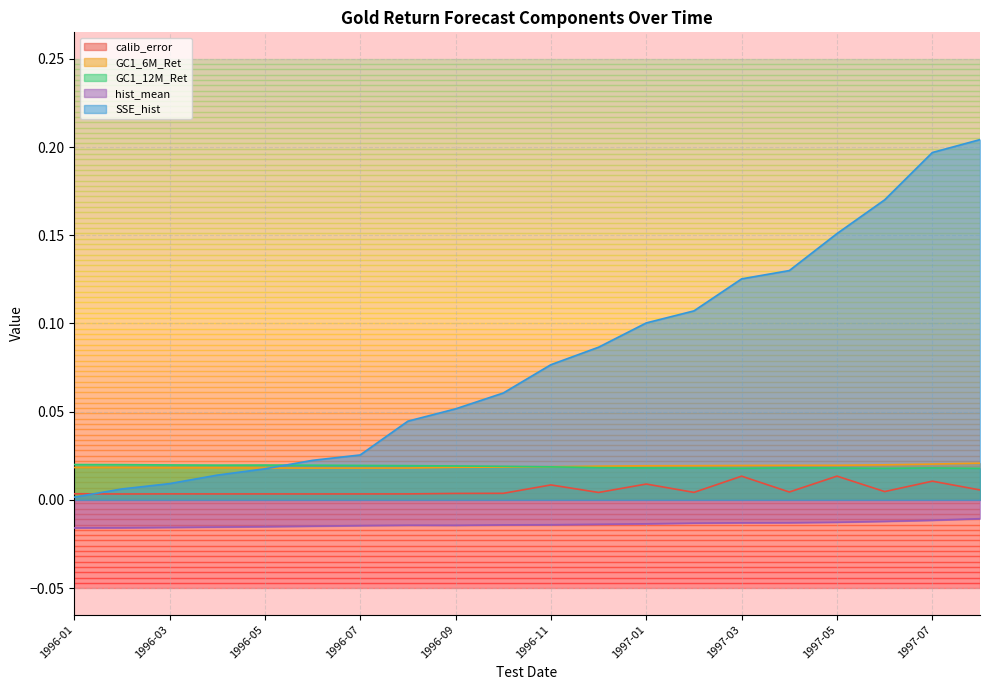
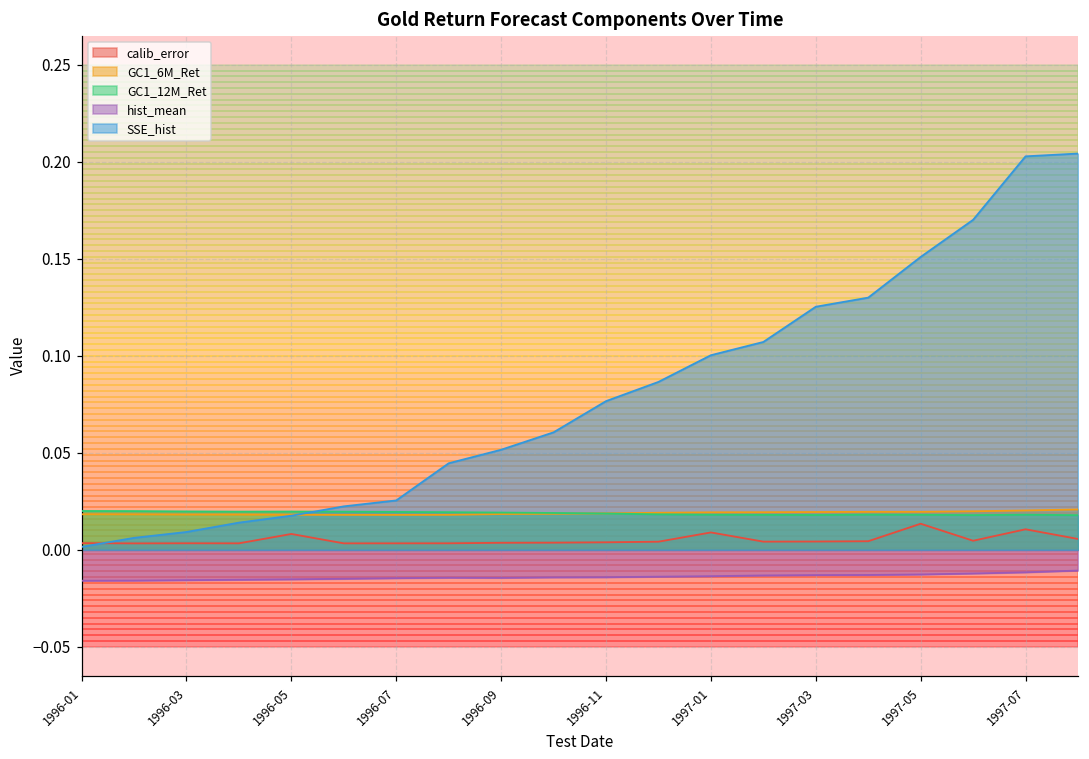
  {
    "calib_error": {
      "1996-01": 0.003,
      "1996-03": 0.003,
-     "1996-05": 0.003,
+     "1996-05": 0.008,
      "1996-07": 0.003,
      "1996-09": 0.004,
-     "1996-11": 0.008,
+     "1996-11": 0.004,
      "1997-01": 0.009,
-     "1997-03": 0.013,
+     "1997-03": 0.004,
      "1997-05": 0.013,
      "1997-07": 0.011
    },
    "GC1_6M_Ret": {
      "1996-01": 0.018,
      "1996-03": 0.018,
      "1996-07": 0.018,
      "1997-03": 0.020,
      "1997-05": 0.020,
      "1997-07": 0.020
    },
    "GC1_12M_Ret": {
      "1996-01": 0.020,
      "1996-03": 0.020,
      "1996-05": 0.020,
      "1996-07": 0.020,
      "1997-03": 0.018,
      "1997-05": 0.018,
      "1997-07": 0.018
    },
    "SSE_hist": {
      "1996-01": 0.002,
      "1996-03": 0.009,
      "1996-07": 0.025,
      "1996-09": 0.052,
      "1996-11": 0.077,
      "1997-01": 0.100,
      "1997-03": 0.125,
      "1997-05": 0.151,
-     "1997-07": 0.197
+     "1997-07": 0.203
    }
  }
